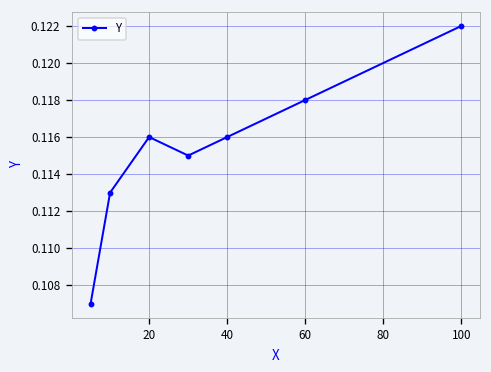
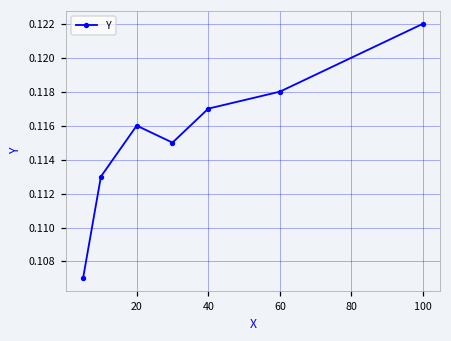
  {
    "20": 0.116,
-   "40": 0.116,
+   "40": 0.117,
    "60": 0.118,
    "100": 0.122
  }
